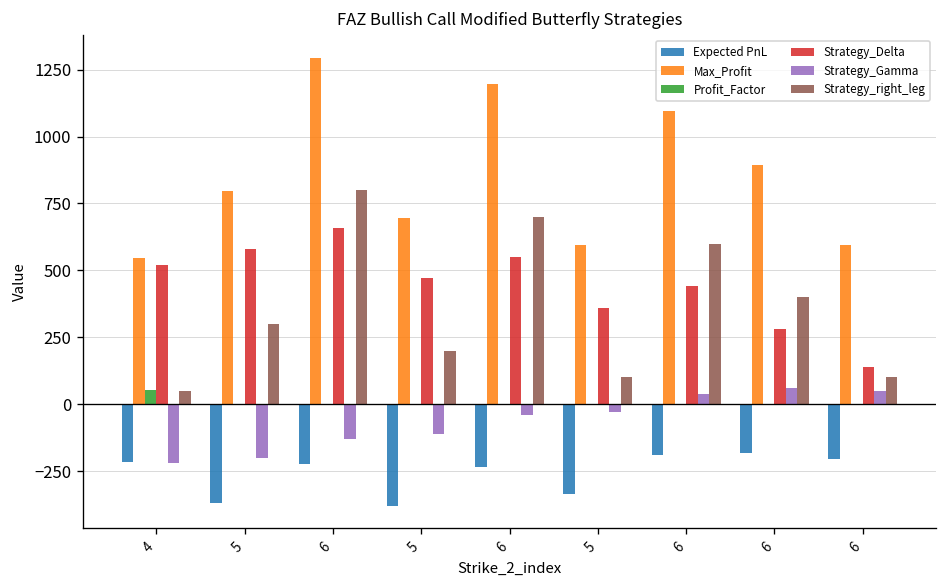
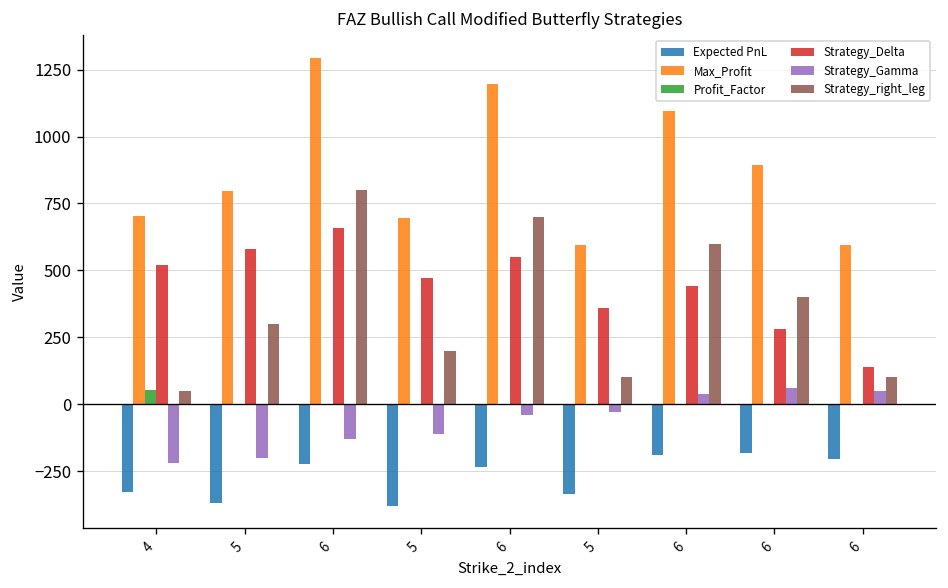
  {
    "Expected PnL": {
-     "4": -220
+     "4": -330
    },
    "Max_Profit": {
-     "4": 550
+     "4": 700
    },
    "Profit_Factor": {
      "4": 60
    },
    "Strategy_Delta": {
      "4": 520
    },
    "Strategy_Gamma": {
      "4": -220
    },
    "Strategy_right_leg": {
      "4": 50
    }
  }
